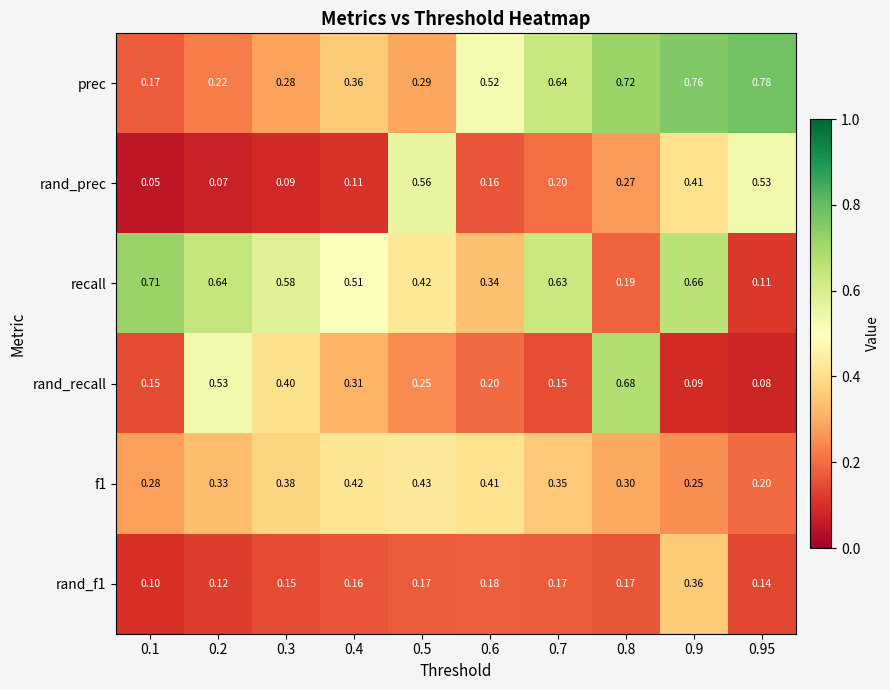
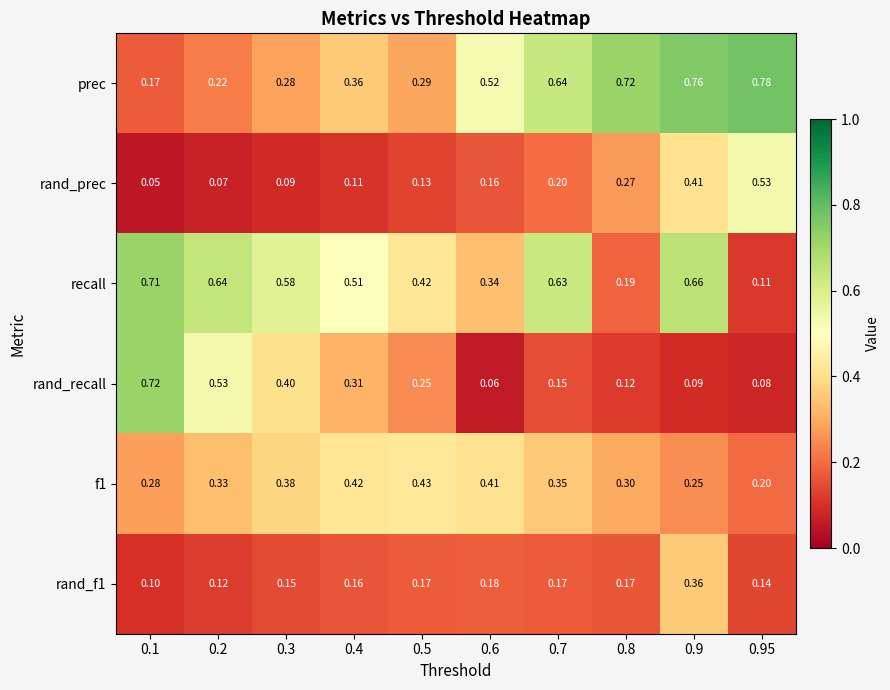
  {
    "prec": {
      "0.1": 0.17,
      "0.2": 0.22,
      "0.3": 0.28,
      "0.4": 0.36,
      "0.5": 0.29,
      "0.6": 0.52,
      "0.7": 0.64,
      "0.8": 0.72,
      "0.9": 0.76,
      "0.95": 0.78
    },
    "rand_prec": {
      "0.1": 0.05,
      "0.2": 0.07,
      "0.3": 0.09,
      "0.4": 0.11,
-     "0.5": 0.56,
+     "0.5": 0.13,
      "0.6": 0.16,
      "0.7": 0.20,
      "0.8": 0.27,
      "0.9": 0.41,
      "0.95": 0.53
    },
    "recall": {
      "0.1": 0.71,
      "0.2": 0.64,
      "0.3": 0.58,
      "0.4": 0.51,
      "0.5": 0.42,
      "0.6": 0.34,
      "0.7": 0.63,
      "0.8": 0.19,
      "0.9": 0.66,
      "0.95": 0.11
    },
    "rand_recall": {
-     "0.1": 0.15,
+     "0.1": 0.72,
      "0.2": 0.53,
      "0.3": 0.40,
      "0.4": 0.31,
      "0.5": 0.25,
-     "0.6": 0.20,
+     "0.6": 0.06,
      "0.7": 0.15,
-     "0.8": 0.68,
+     "0.8": 0.12,
      "0.9": 0.09,
      "0.95": 0.08
    },
    "f1": {
      "0.1": 0.28,
      "0.2": 0.33,
      "0.3": 0.38,
      "0.4": 0.42,
      "0.5": 0.43,
      "0.6": 0.41,
      "0.7": 0.35,
      "0.8": 0.30,
      "0.9": 0.25,
      "0.95": 0.20
    },
    "rand_f1": {
      "0.1": 0.10,
      "0.2": 0.12,
      "0.3": 0.15,
      "0.4": 0.16,
      "0.5": 0.17,
      "0.6": 0.18,
      "0.7": 0.17,
      "0.8": 0.17,
      "0.9": 0.36,
      "0.95": 0.14
    }
  }
